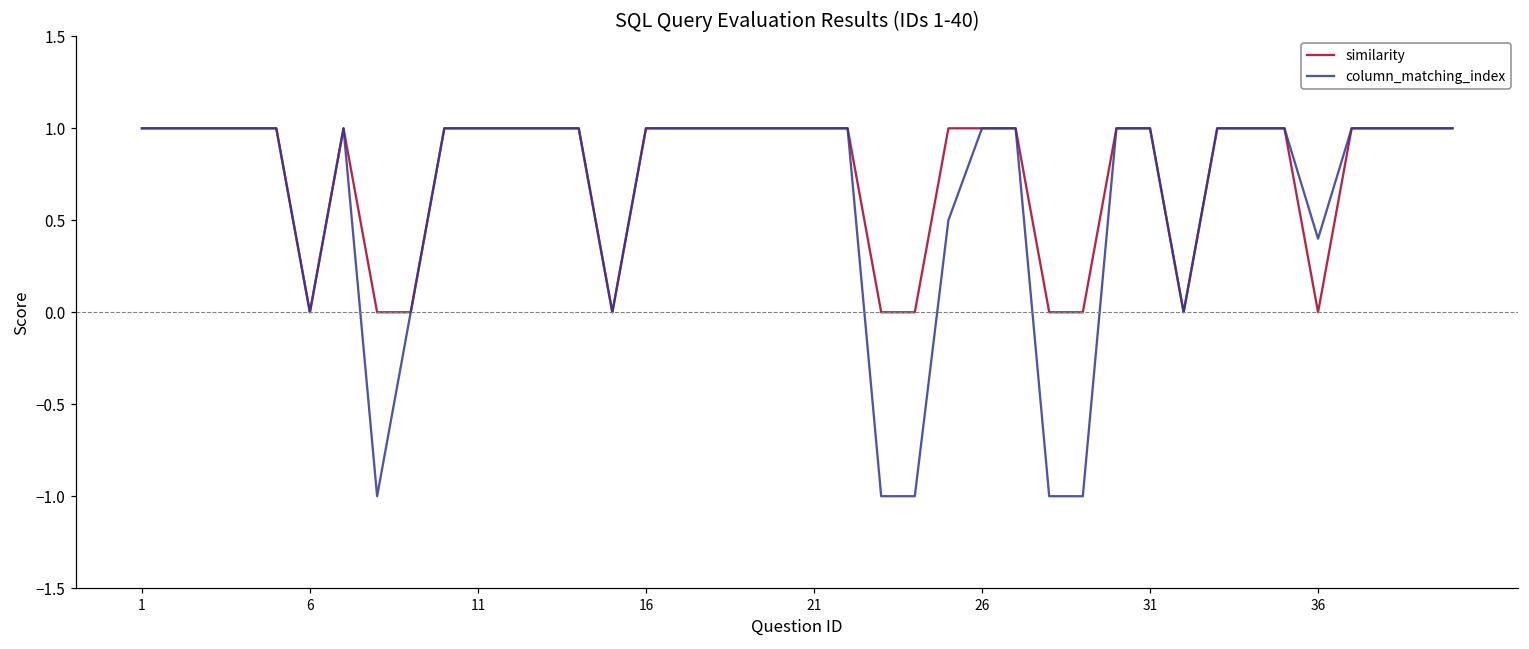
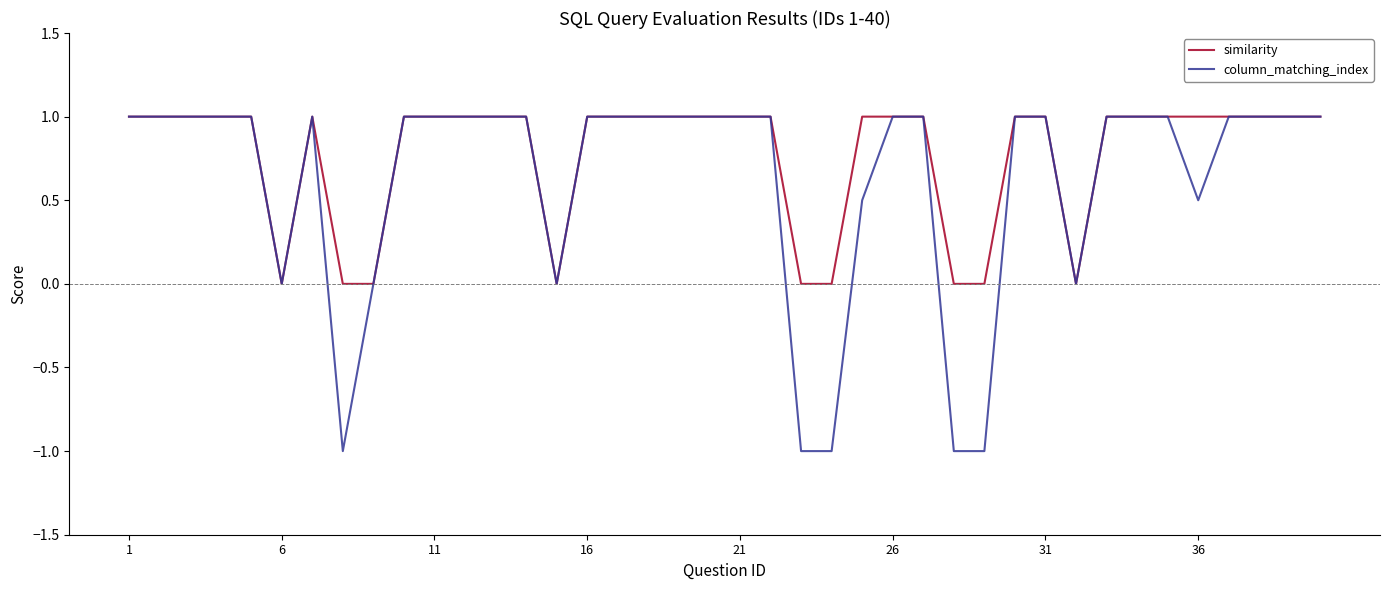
  {
    "similarity": {
-     "36": 0
+     "36": 1
    },
    "column_matching_index": {
-     "36": 0.4
+     "36": 0.5
    }
  }
